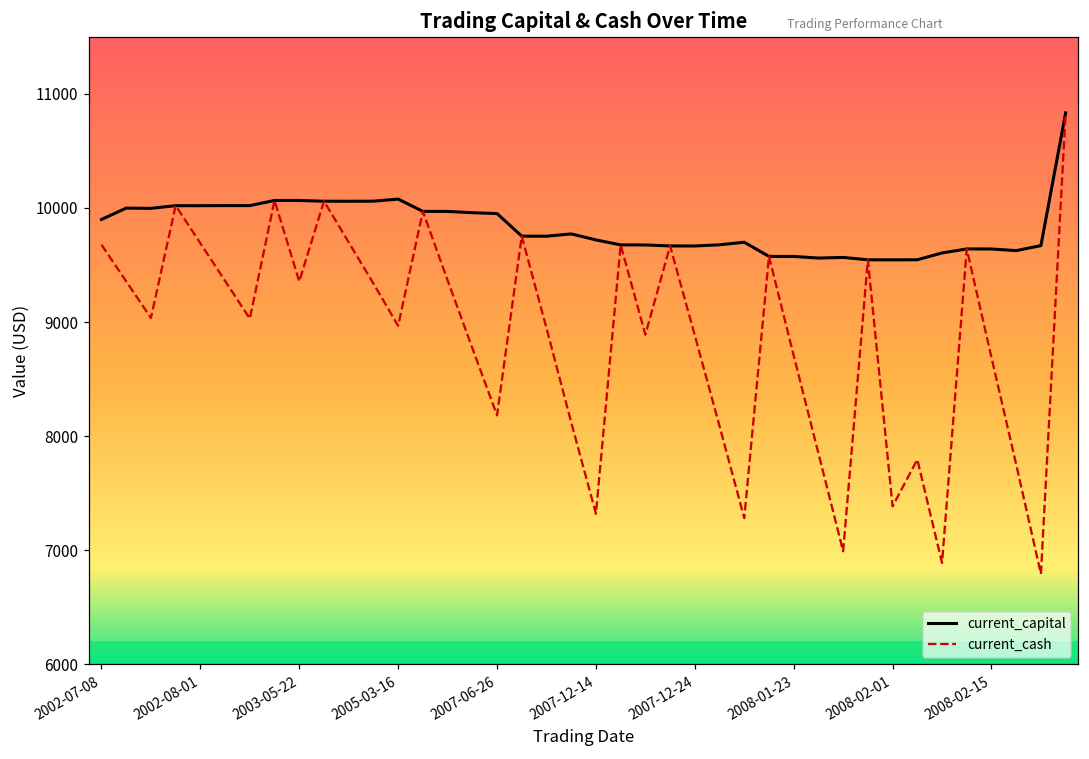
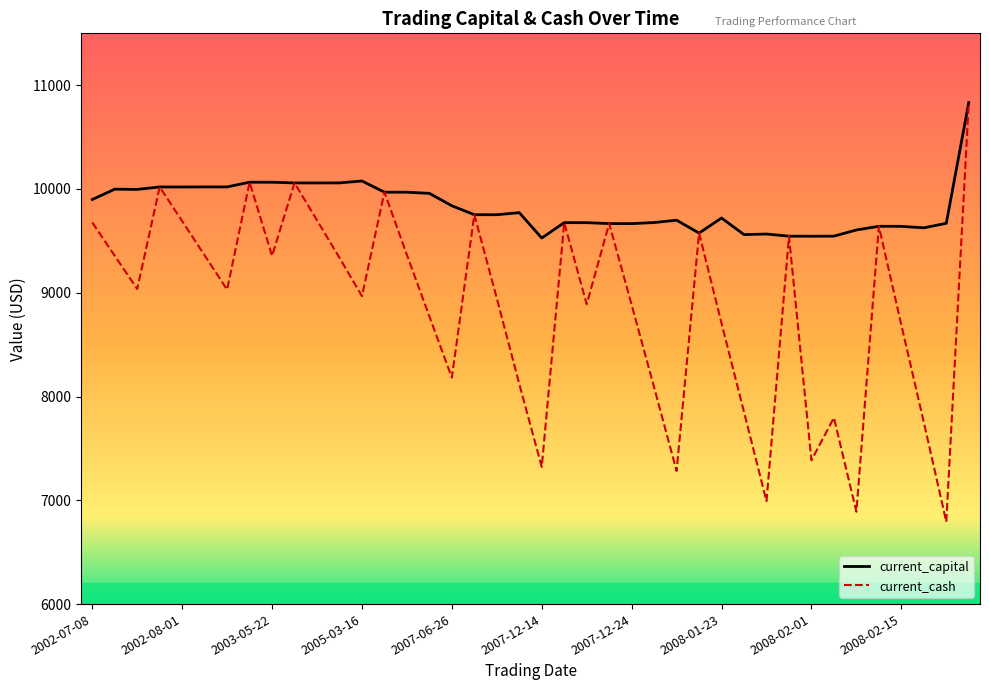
  {
    "current_capital": {
      "2002-07-08": 9900,
      "2002-08-01": 10020,
      "2003-05-22": 10070,
      "2005-03-16": 10080,
-     "2007-06-26": 9950,
-     "2007-12-14": 9720,
+     "2007-06-26": 9840,
+     "2007-12-14": 9530,
      "2007-12-24": 9670,
-     "2008-01-23": 9570,
+     "2008-01-23": 9720,
      "2008-02-01": 9540,
      "2008-02-15": 9640
    },
    "current_cash": {
      "2002-07-08": 9680,
      "2002-08-01": 9690,
      "2003-05-22": 9360,
      "2005-03-16": 8970,
      "2007-06-26": 8180,
      "2007-12-14": 7320,
      "2007-12-24": 8880,
      "2008-01-23": 8710,
      "2008-02-01": 7390,
      "2008-02-15": 8690
    }
  }
